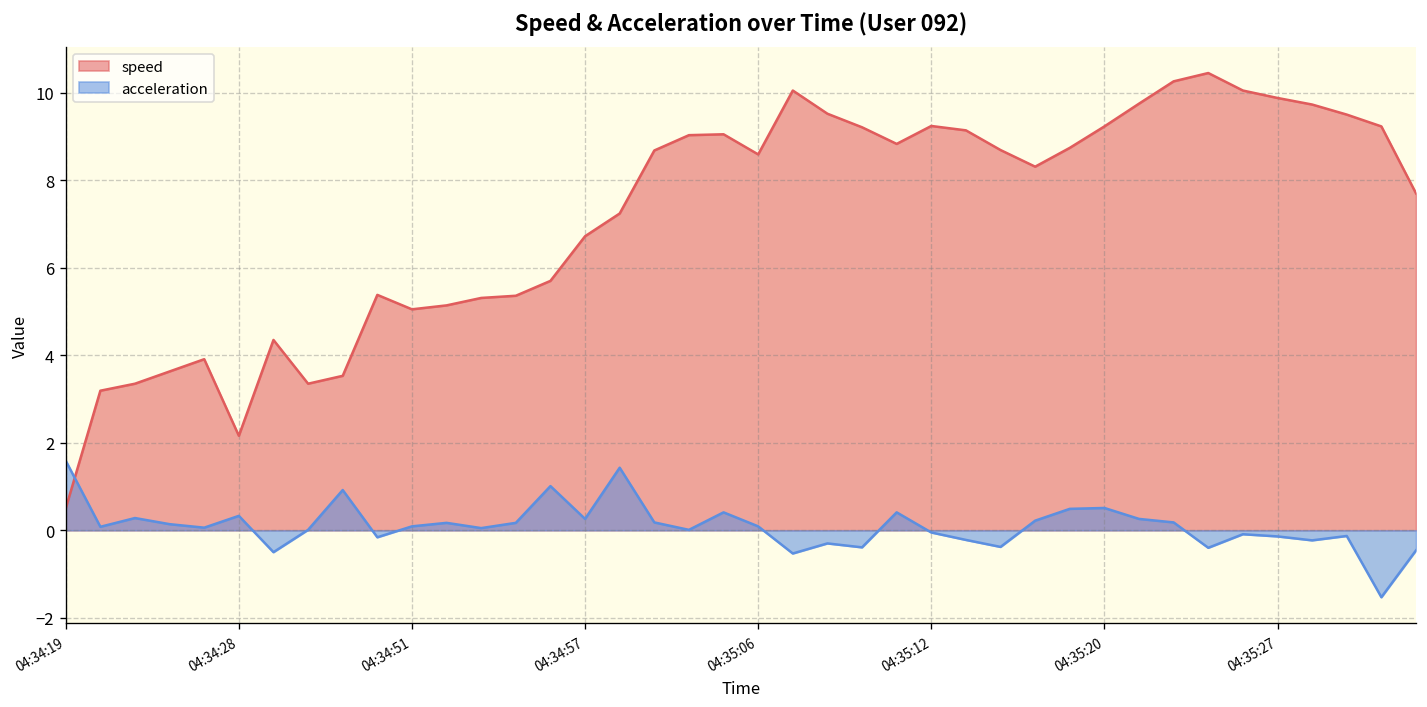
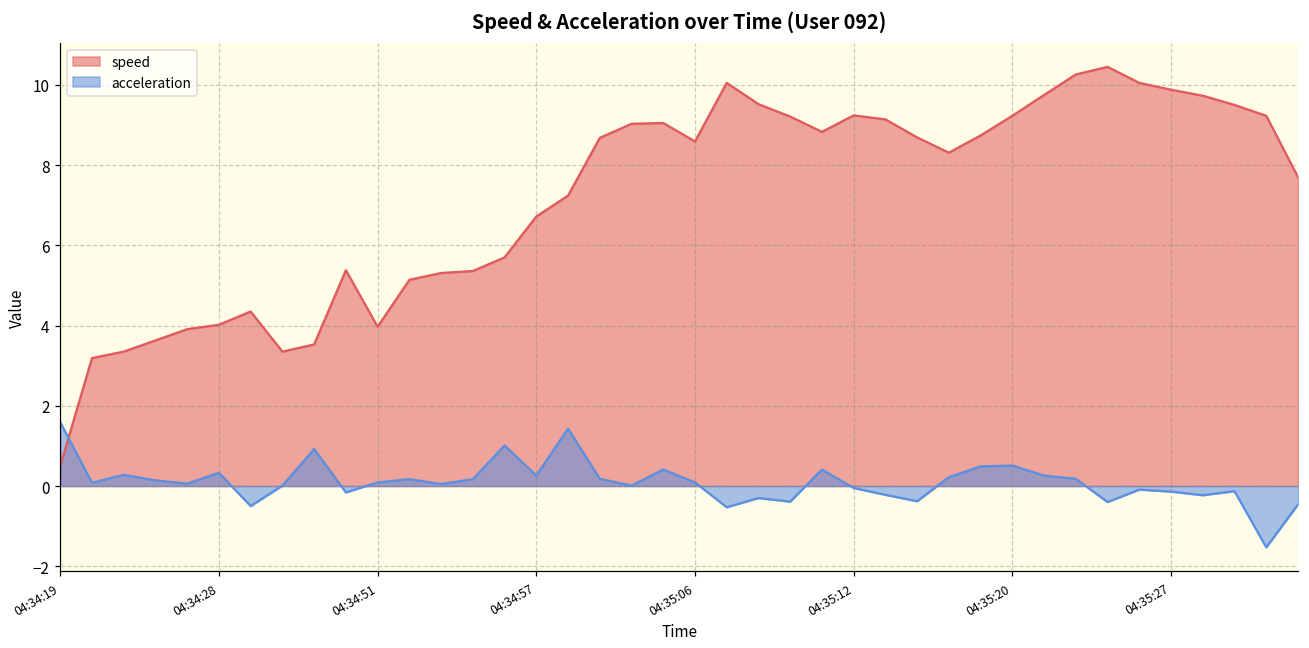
  {
    "speed": {
      "04:34:19": 0.5,
-     "04:34:28": 2.2,
-     "04:34:51": 5.1,
+     "04:34:28": 4.0,
+     "04:34:51": 4.0,
      "04:34:57": 6.7,
      "04:35:06": 8.6,
      "04:35:12": 9.2,
      "04:35:20": 9.2,
      "04:35:27": 9.9
    }
  }
